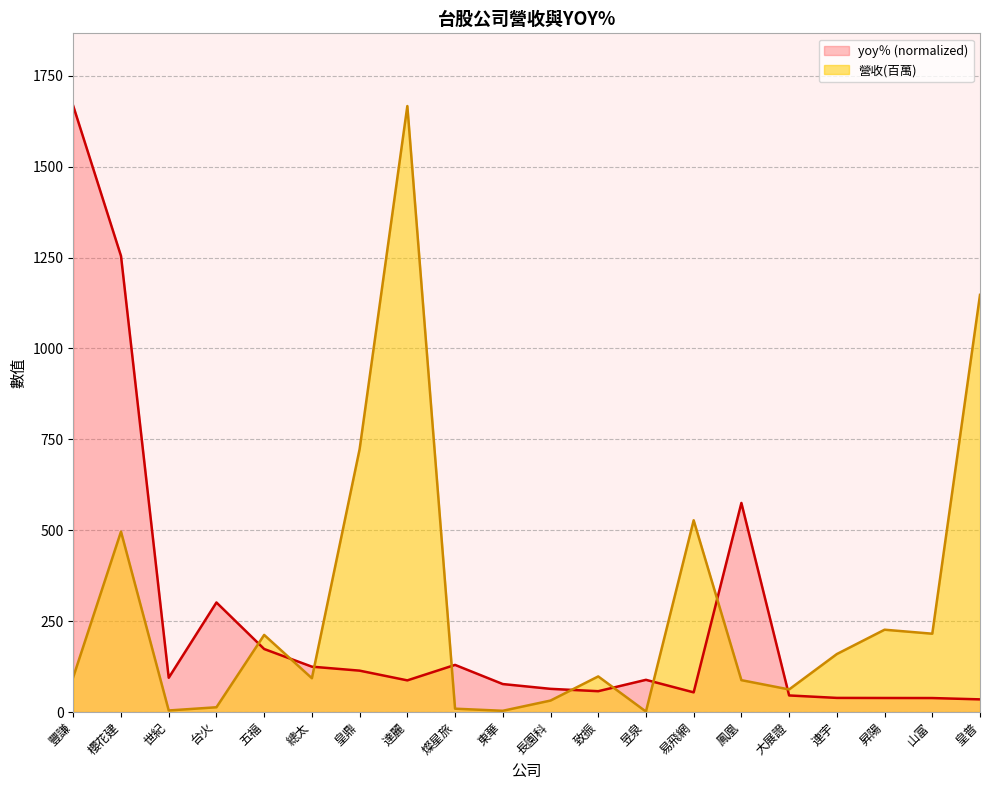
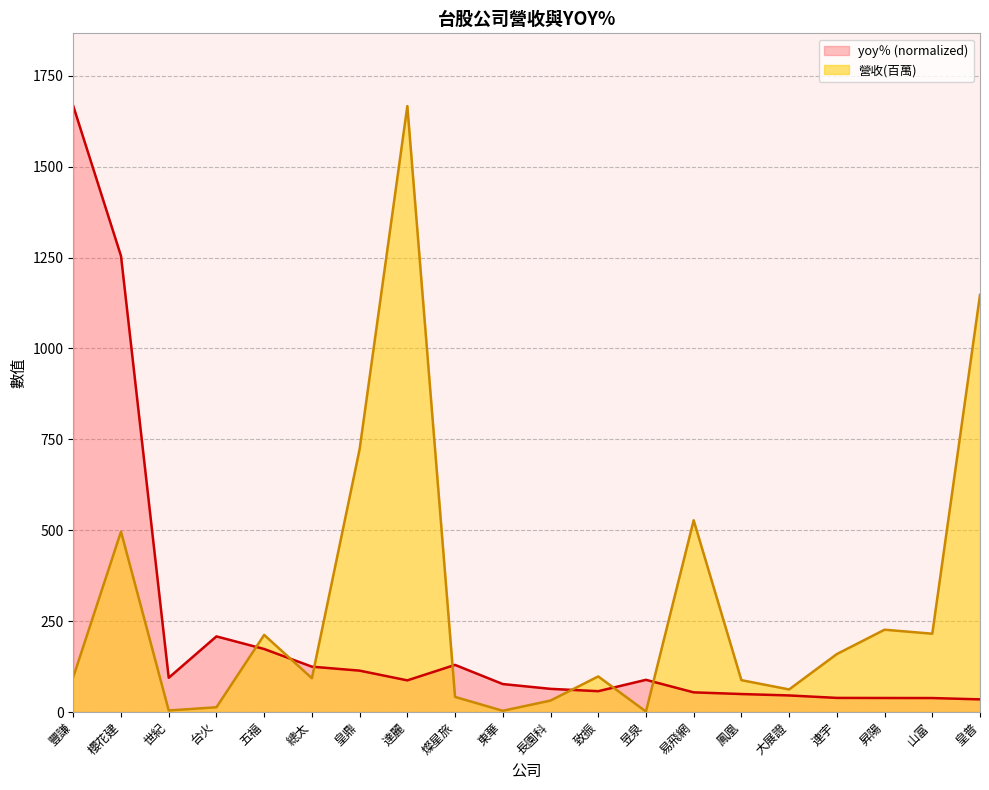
  {
    "yoy％ (normalized)": {
      "豐謙": 1670,
      "櫻花建": 1250,
      "世紀": 90,
-     "台火": 300,
+     "台火": 210,
      "五福": 170,
      "總太": 120,
      "皇鼎": 110,
      "達麗": 90,
      "燦星旅": 130,
      "東華": 80,
      "長園科": 60,
      "致振": 60,
      "昱泉": 90,
      "易飛網": 50,
-     "鳳凰": 580,
+     "鳳凰": 50,
      "大展證": 50,
      "連宇": 40,
      "昇陽": 40,
      "山富": 40,
      "皇普": 30
    },
    "營收(百萬)": {
      "豐謙": 100,
      "櫻花建": 500,
      "世紀": 0,
      "台火": 10,
      "五福": 210,
      "總太": 90,
      "皇鼎": 720,
      "達麗": 1670,
-     "燦星旅": 10,
+     "燦星旅": 40,
      "東華": 0,
      "長園科": 30,
      "致振": 100,
      "昱泉": 0,
      "易飛網": 530,
      "鳳凰": 90,
      "大展證": 60,
      "連宇": 160,
      "昇陽": 230,
      "山富": 220,
      "皇普": 1150
    }
  }
